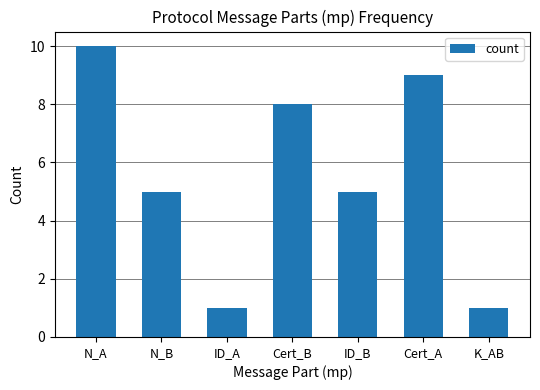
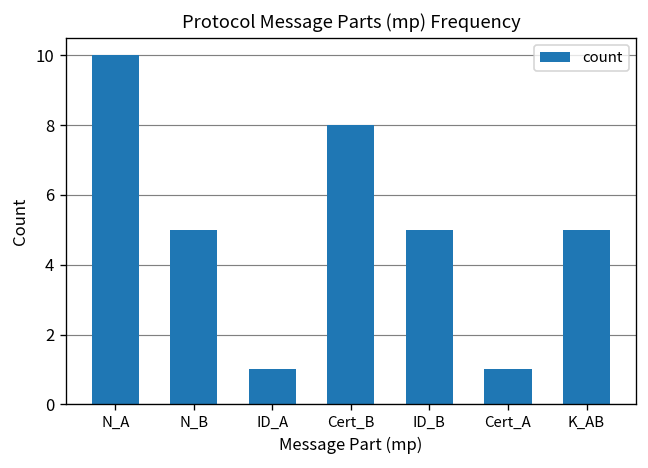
  {
    "N_A": 10,
    "N_B": 5,
    "ID_A": 1,
    "Cert_B": 8,
    "ID_B": 5,
-   "Cert_A": 9,
-   "K_AB": 1
+   "Cert_A": 1,
+   "K_AB": 5
  }
